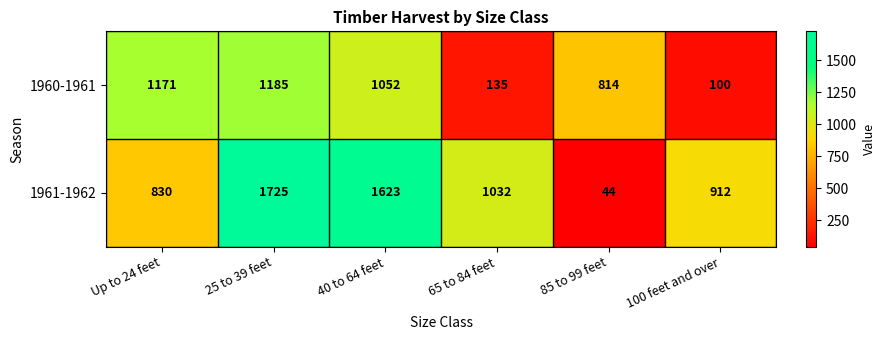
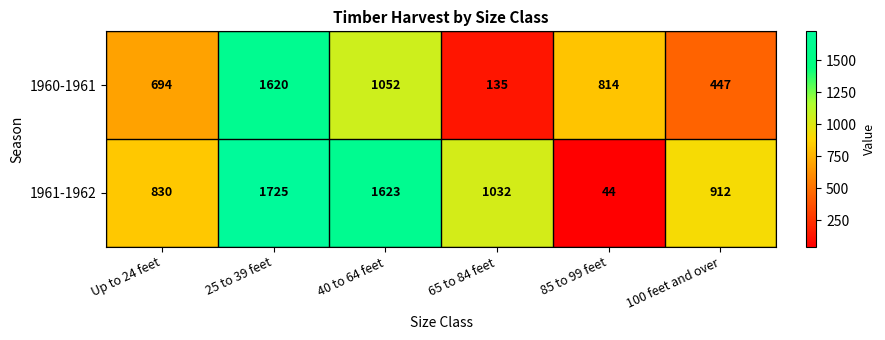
  {
    "1960-1961": {
-     "Up to 24 feet": 1171,
-     "25 to 39 feet": 1185,
+     "Up to 24 feet": 694,
+     "25 to 39 feet": 1620,
      "40 to 64 feet": 1052,
      "65 to 84 feet": 135,
      "85 to 99 feet": 814,
-     "100 feet and over": 100
+     "100 feet and over": 447
    },
    "1961-1962": {
      "Up to 24 feet": 830,
      "25 to 39 feet": 1725,
      "40 to 64 feet": 1623,
      "65 to 84 feet": 1032,
      "85 to 99 feet": 44,
      "100 feet and over": 912
    }
  }
